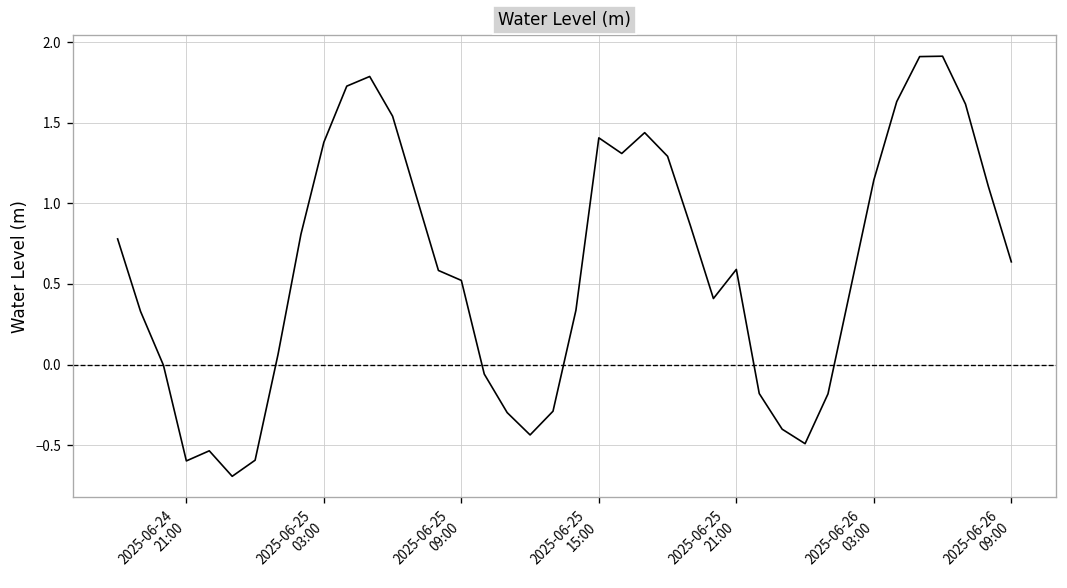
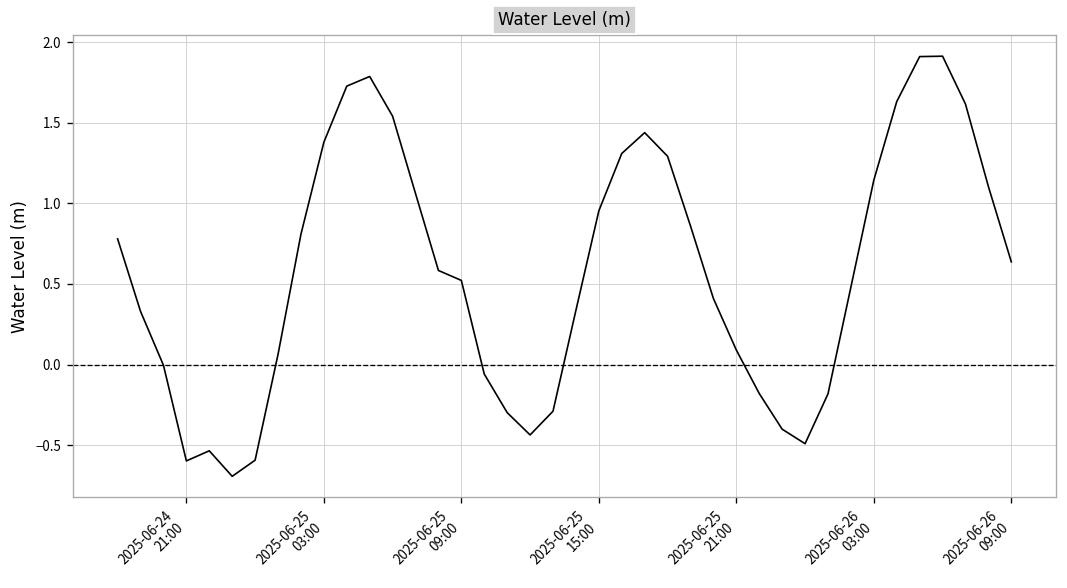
  {
    "2025-06-24 21:00": -0.60,
    "2025-06-25 03:00": 1.38,
    "2025-06-25 09:00": 0.52,
-   "2025-06-25 15:00": 1.41,
-   "2025-06-25 21:00": 0.59,
+   "2025-06-25 15:00": 0.95,
+   "2025-06-25 21:00": 0.09,
    "2025-06-26 03:00": 1.14,
    "2025-06-26 09:00": 0.64
  }
